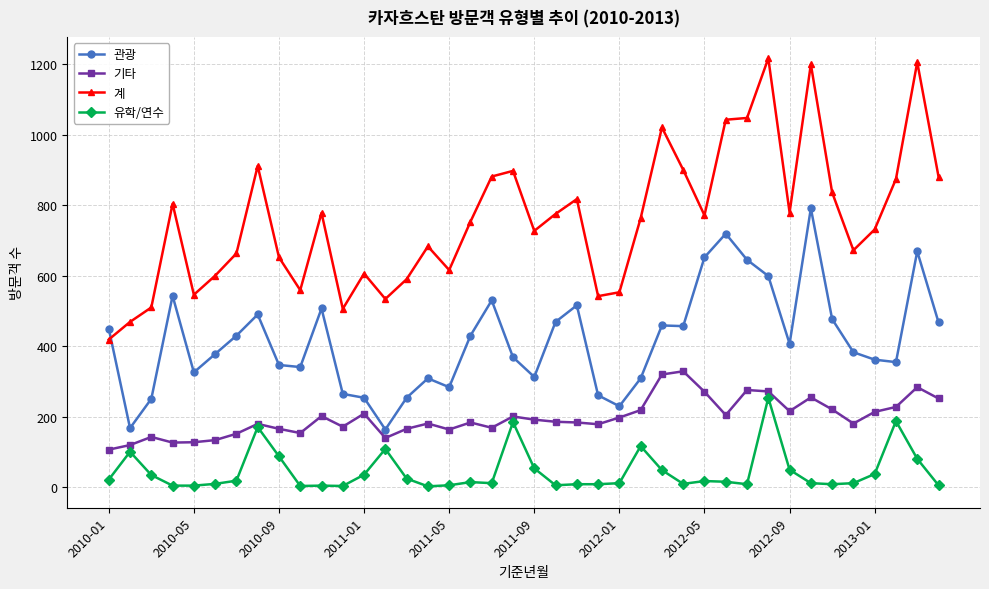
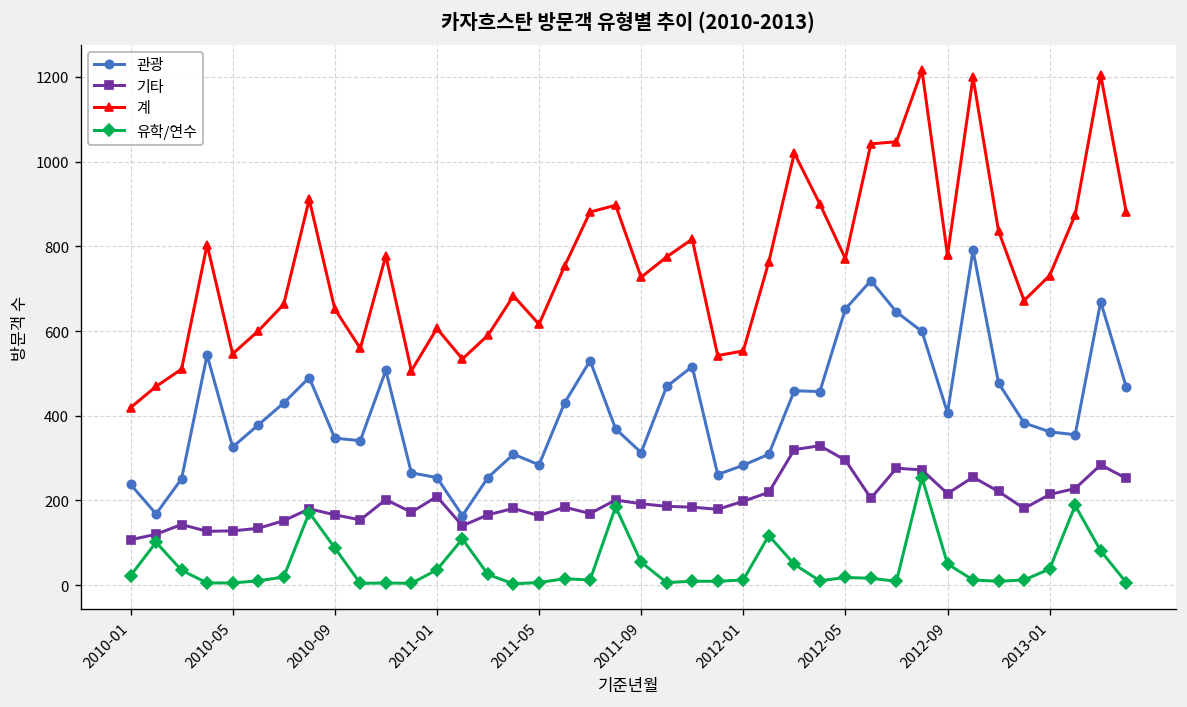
  {
    "관광": {
-     "2010-01": 450,
+     "2010-01": 240,
      "2010-05": 330,
      "2010-09": 350,
      "2011-01": 250,
      "2011-05": 280,
      "2011-09": 310,
-     "2012-01": 230,
+     "2012-01": 280,
      "2012-05": 650,
      "2012-09": 410,
      "2013-01": 360
    },
    "기타": {
      "2010-01": 110,
      "2010-05": 130,
      "2010-09": 170,
      "2011-01": 210,
      "2011-05": 160,
      "2011-09": 190,
      "2012-01": 200,
-     "2012-05": 270,
+     "2012-05": 300,
      "2012-09": 220,
      "2013-01": 210
    },
    "계": {
      "2010-01": 420,
      "2010-05": 550,
      "2010-09": 650,
      "2011-01": 610,
      "2011-05": 620,
      "2011-09": 730,
      "2012-01": 550,
      "2012-05": 770,
      "2012-09": 780,
      "2013-01": 730
    },
    "유학/연수": {
      "2010-01": 20,
      "2010-05": 10,
      "2010-09": 90,
      "2011-01": 40,
      "2011-05": 10,
      "2011-09": 50,
      "2012-01": 10,
      "2012-05": 20,
      "2012-09": 50,
      "2013-01": 40
    }
  }
